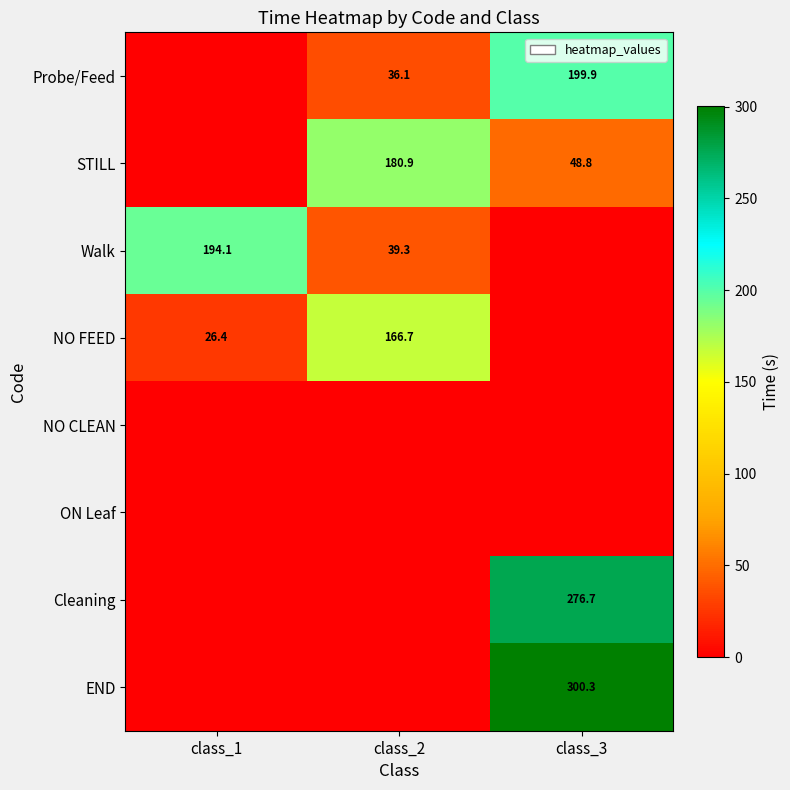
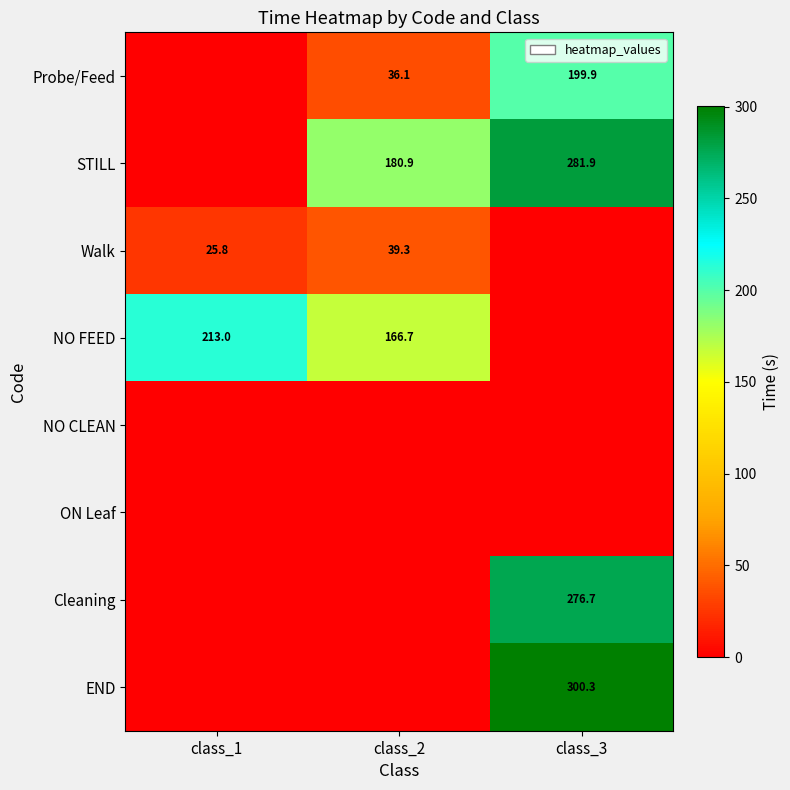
  {
    "Probe/Feed": {
      "class_2": 36.1,
      "class_3": 199.9
    },
    "STILL": {
      "class_2": 180.9,
-     "class_3": 48.8
+     "class_3": 281.9
    },
    "Walk": {
-     "class_1": 194.1,
+     "class_1": 25.8,
      "class_2": 39.3
    },
    "NO FEED": {
-     "class_1": 26.4,
+     "class_1": 213.0,
      "class_2": 166.7
    },
    "Cleaning": {
      "class_3": 276.7
    },
    "END": {
      "class_3": 300.3
    }
  }
